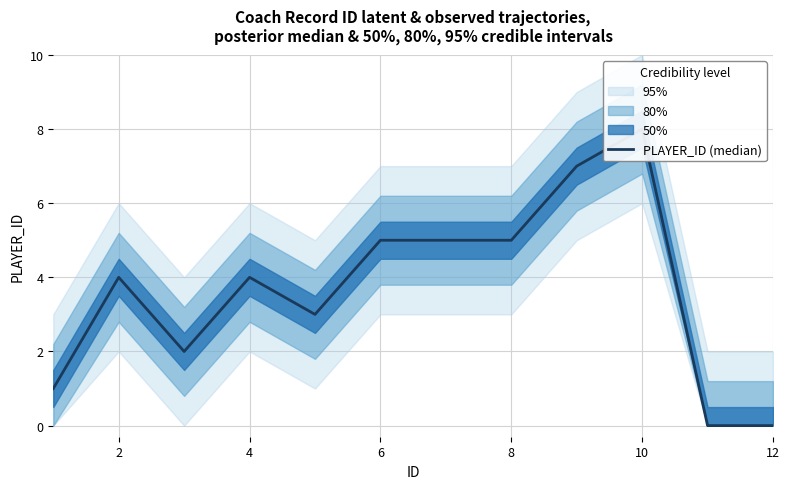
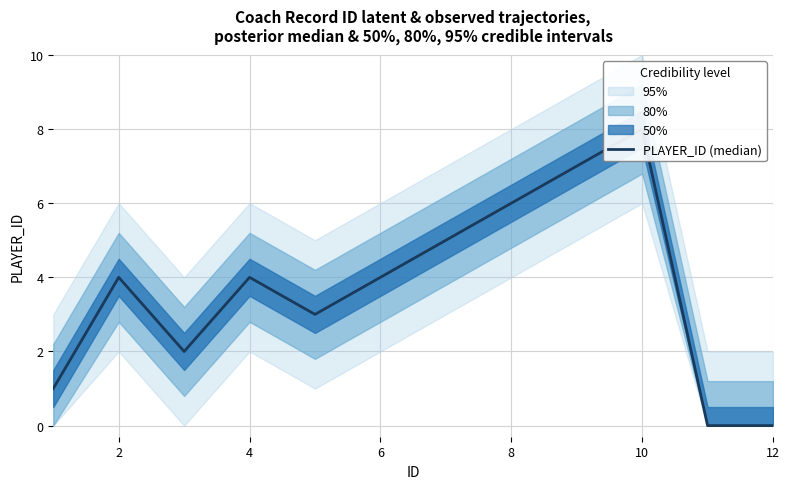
  {
    "PLAYER_ID (median)": {
      "2": 4,
      "4": 4,
-     "6": 5,
-     "8": 5,
+     "6": 4,
+     "8": 6,
      "12": 0
    },
    "80%": {
      "12": 1.2
    },
    "50%": {
      "12": 0.5
    }
  }
